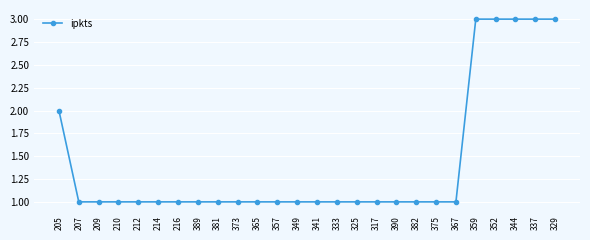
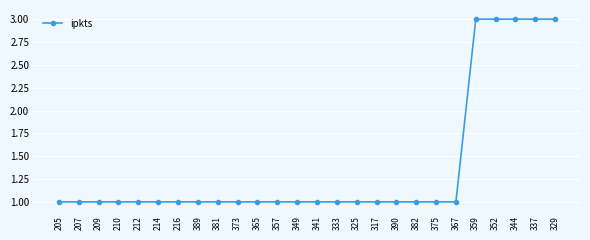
  {
-   "205": 2,
+   "205": 1,
    "207": 1,
    "209": 1,
    "210": 1,
    "212": 1,
    "214": 1,
    "216": 1,
    "389": 1,
    "381": 1,
    "373": 1,
    "365": 1,
    "357": 1,
    "349": 1,
    "341": 1,
    "333": 1,
    "325": 1,
    "317": 1,
    "390": 1,
    "382": 1,
    "375": 1,
    "367": 1,
    "359": 3,
    "352": 3,
    "344": 3,
    "337": 3,
    "329": 3
  }
